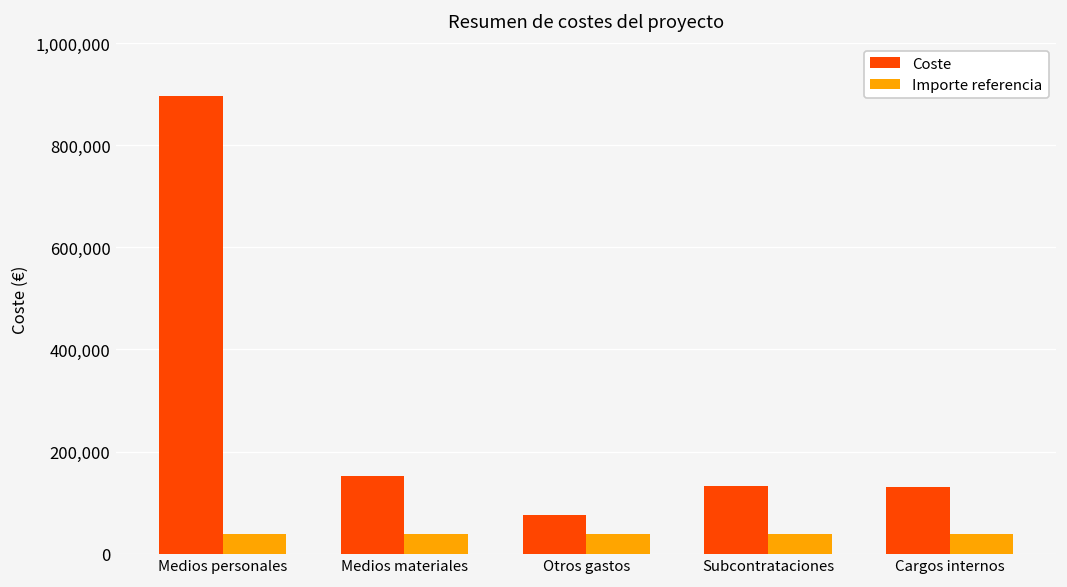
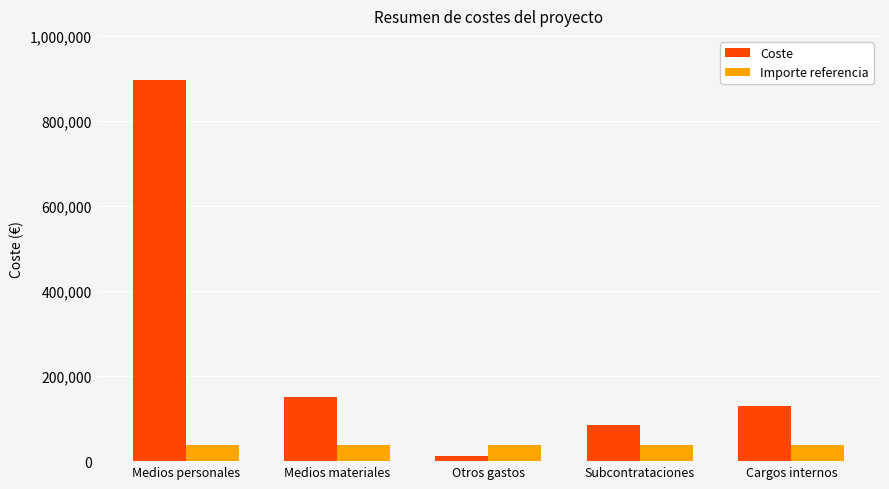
  {
    "Coste": {
      "Medios personales": "900,000",
      "Medios materiales": "150,000",
-     "Otros gastos": "80,000",
-     "Subcontrataciones": "130,000",
+     "Otros gastos": "10,000",
+     "Subcontrataciones": "90,000",
      "Cargos internos": "130,000"
    },
    "Importe referencia": {
      "Medios personales": "40,000",
      "Medios materiales": "40,000",
      "Otros gastos": "40,000",
      "Subcontrataciones": "40,000",
      "Cargos internos": "40,000"
    }
  }
